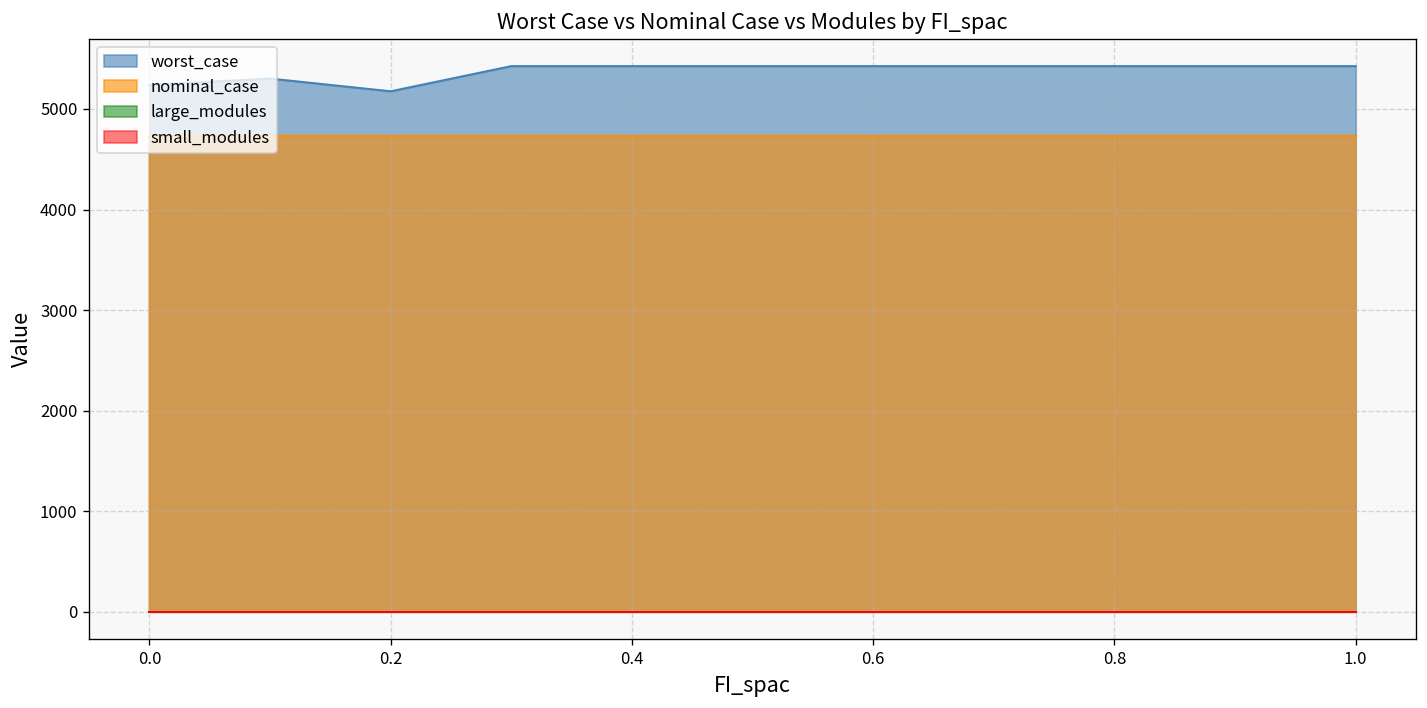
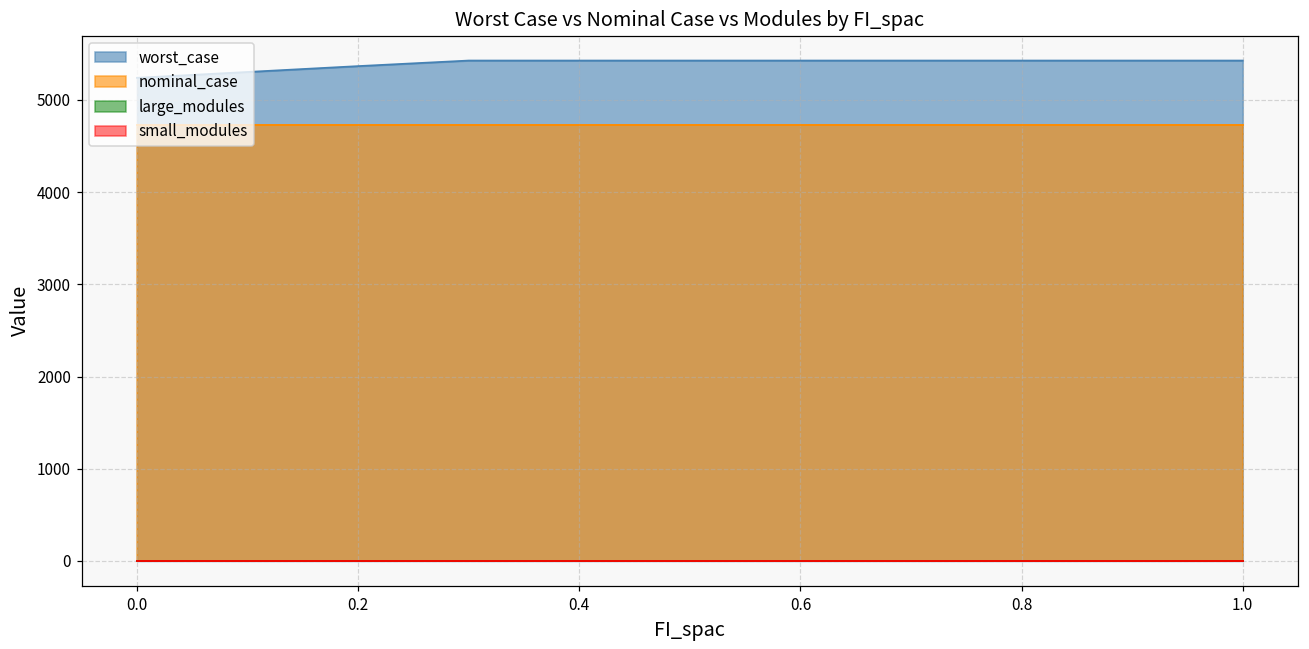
  {
    "worst_case": {
-     "0.2": 5200,
+     "0.2": 5400,
      "0.4": 5400,
      "0.6": 5400,
      "0.8": 5400,
      "1.0": 5400
    },
    "nominal_case": {
      "0.2": 4700,
      "0.4": 4700,
      "0.6": 4700,
      "0.8": 4700,
      "1.0": 4700
    },
    "small_modules": {
      "0.0": 0,
      "0.2": 0,
      "0.4": 0,
      "0.6": 0,
      "0.8": 0,
      "1.0": 0
    }
  }
